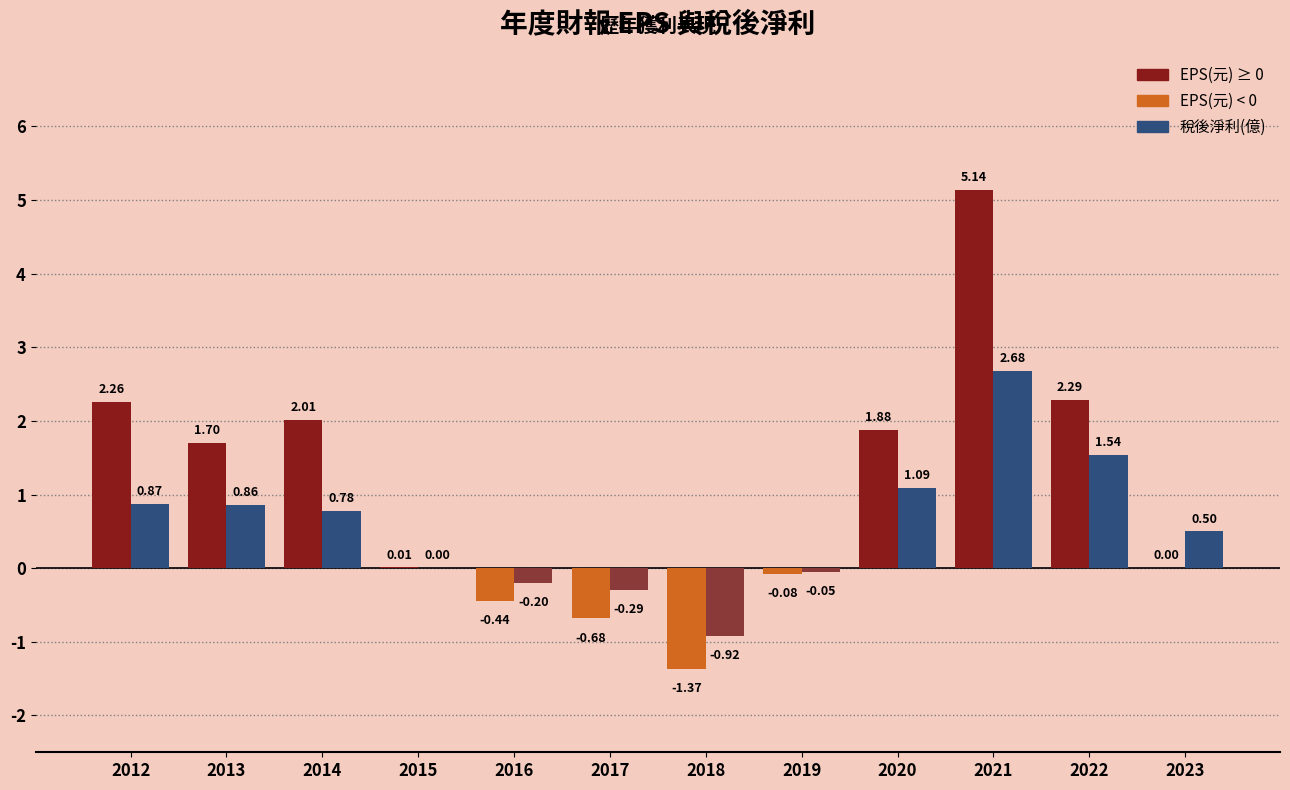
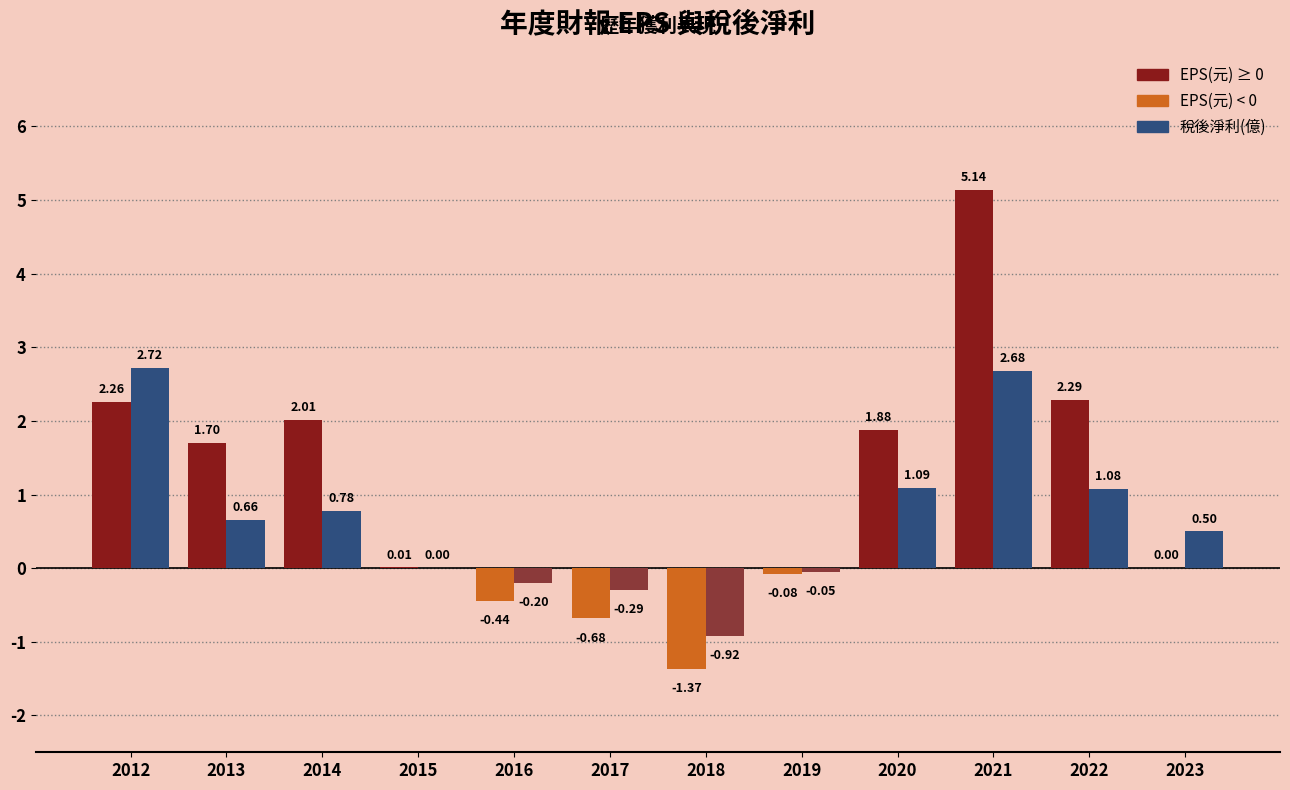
  {
    "稅後淨利(億)": {
-     "2012": 0.87,
-     "2013": 0.86,
+     "2012": 2.72,
+     "2013": 0.66,
      "2014": 0.78,
      "2015": 0.00,
      "2016": -0.20,
      "2017": -0.29,
      "2018": -0.92,
      "2019": -0.05,
      "2020": 1.09,
      "2021": 2.68,
-     "2022": 1.54,
+     "2022": 1.08,
      "2023": 0.50
    }
  }
